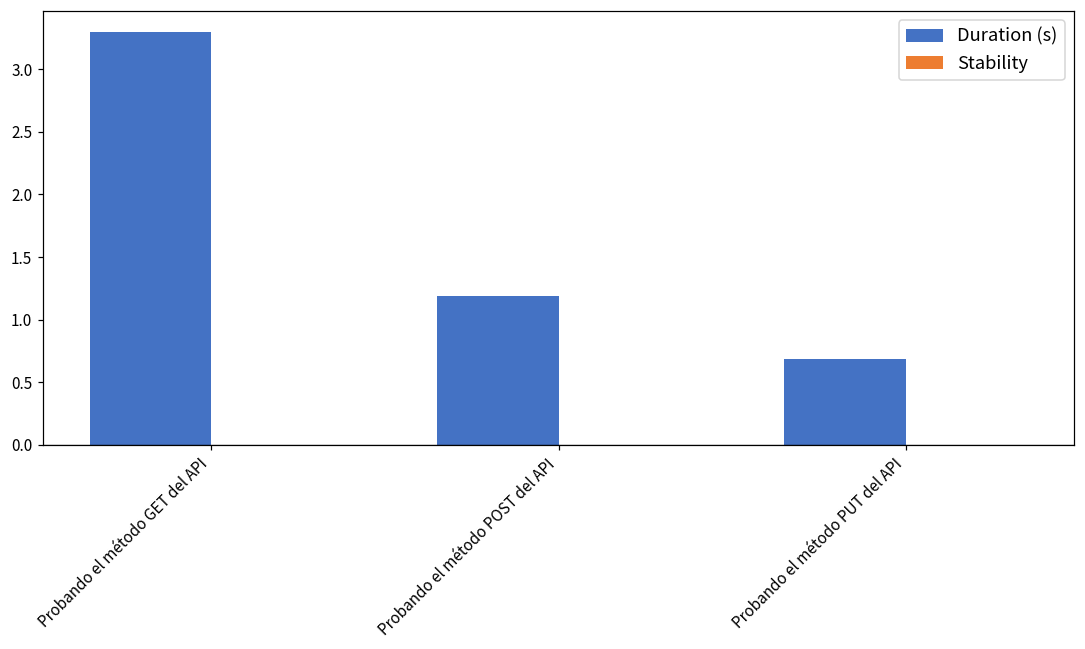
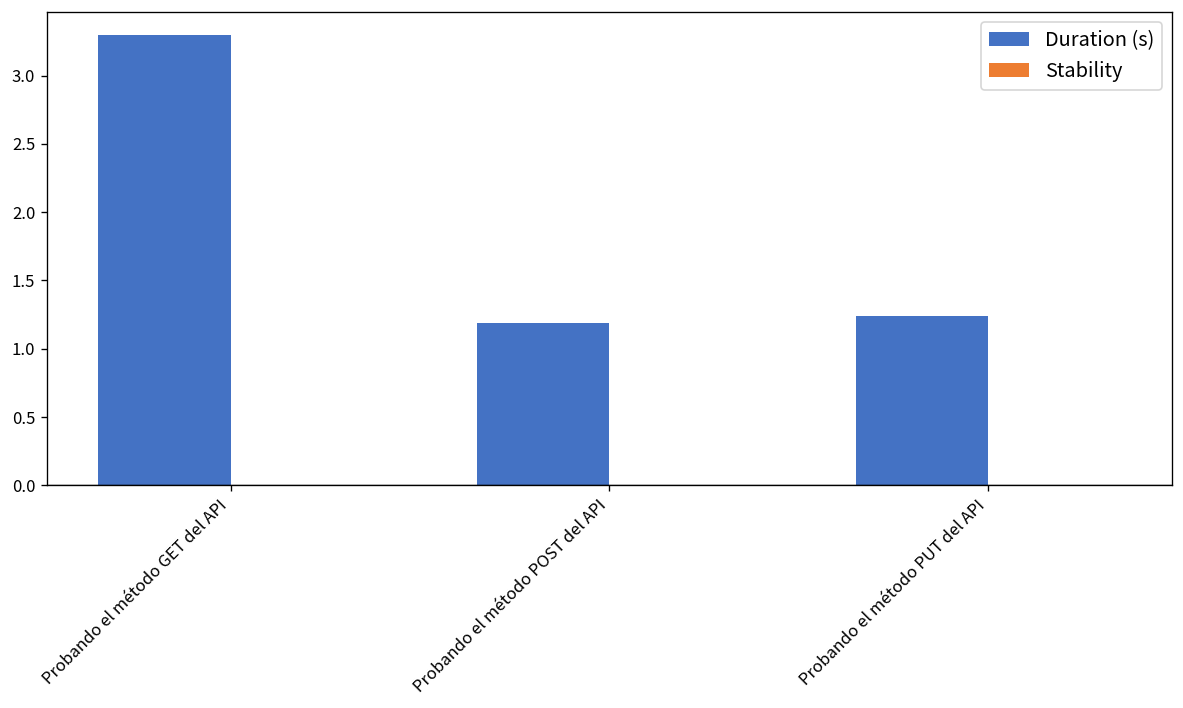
  {
    "Duration (s)": {
      "Probando el método GET del API": 3.30,
      "Probando el método POST del API": 1.19,
-     "Probando el método PUT del API": 0.69
+     "Probando el método PUT del API": 1.24
    },
    "Stability": {
      "Probando el método GET del API": 0.00,
      "Probando el método POST del API": 0.00,
      "Probando el método PUT del API": 0.00
    }
  }
